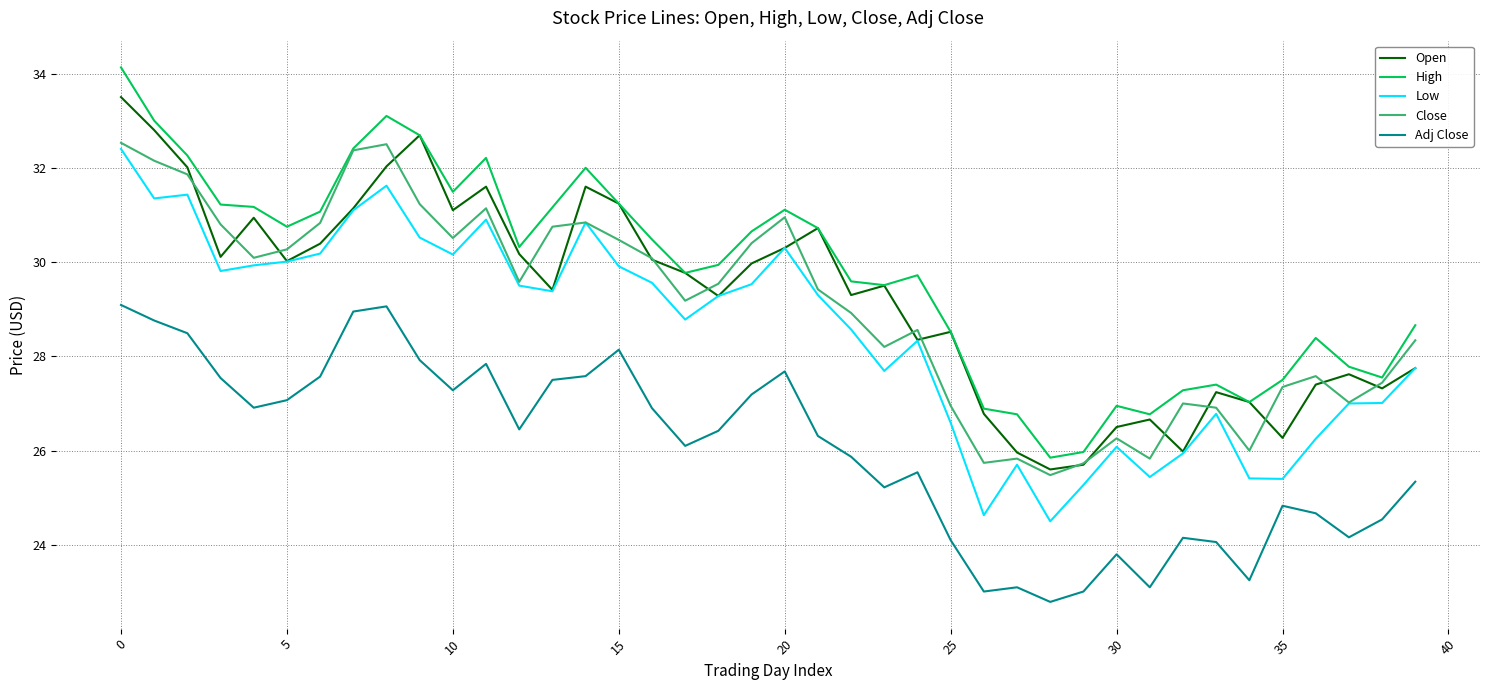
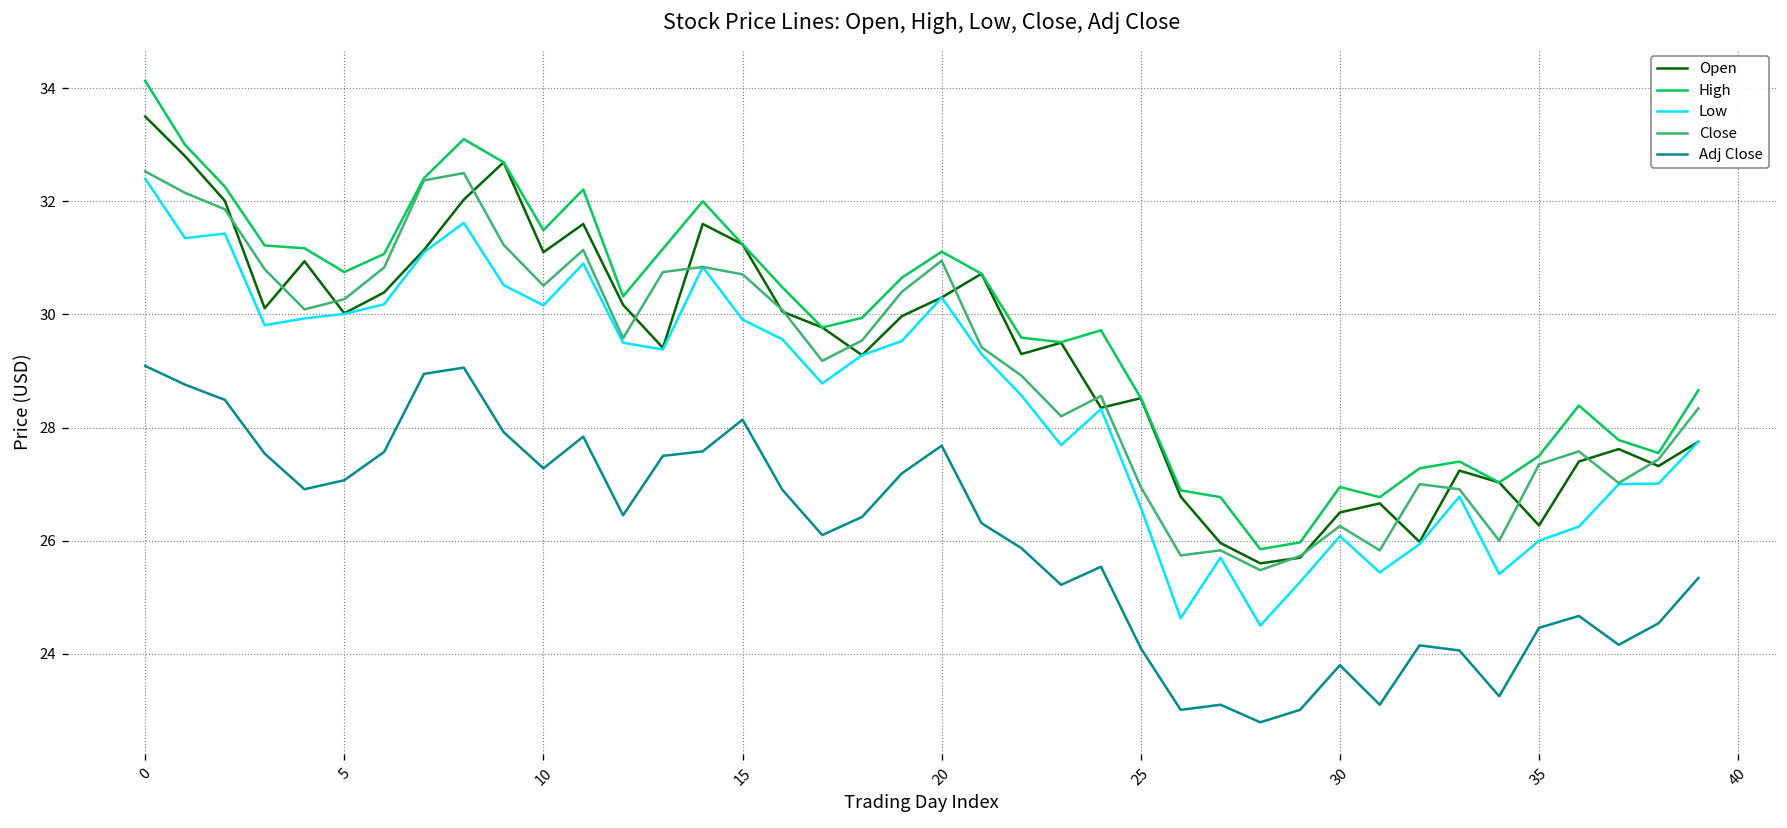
  {
    "Open": {
      "0": 33.5,
      "10": 31.1,
      "30": 26.5,
      "35": 26.3
    },
    "High": {
      "0": 34.1,
      "5": 30.8,
      "10": 31.5,
      "20": 31.1,
      "30": 27.0,
      "35": 27.5
    },
    "Low": {
      "0": 32.4,
      "10": 30.2,
      "15": 29.9,
      "25": 26.6,
      "30": 26.1,
-     "35": 25.4
+     "35": 26.0
    },
    "Close": {
      "0": 32.5,
      "5": 30.3,
      "10": 30.5,
-     "15": 30.5,
+     "15": 30.7,
      "20": 31.0,
      "25": 27.0,
      "30": 26.3,
      "35": 27.4
    },
    "Adj Close": {
      "0": 29.1,
      "5": 27.1,
      "10": 27.3,
      "15": 28.1,
      "20": 27.7,
      "25": 24.1,
      "30": 23.8,
-     "35": 24.8
+     "35": 24.5
    }
  }
